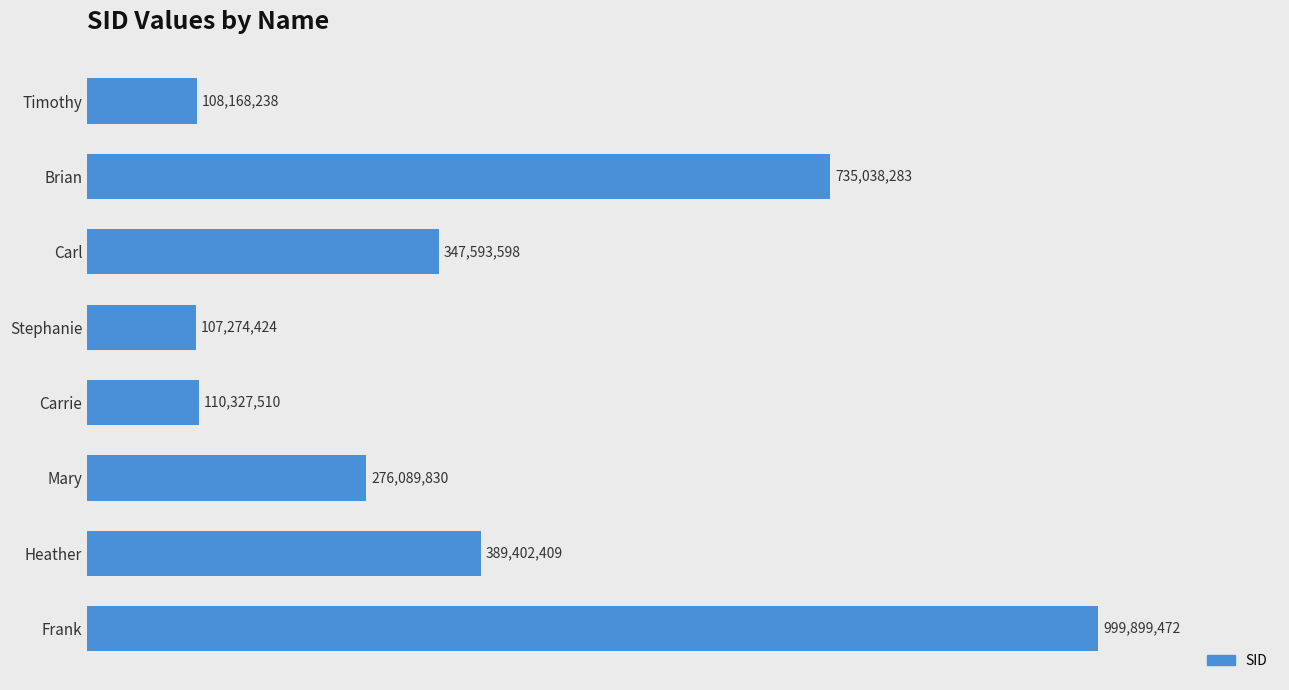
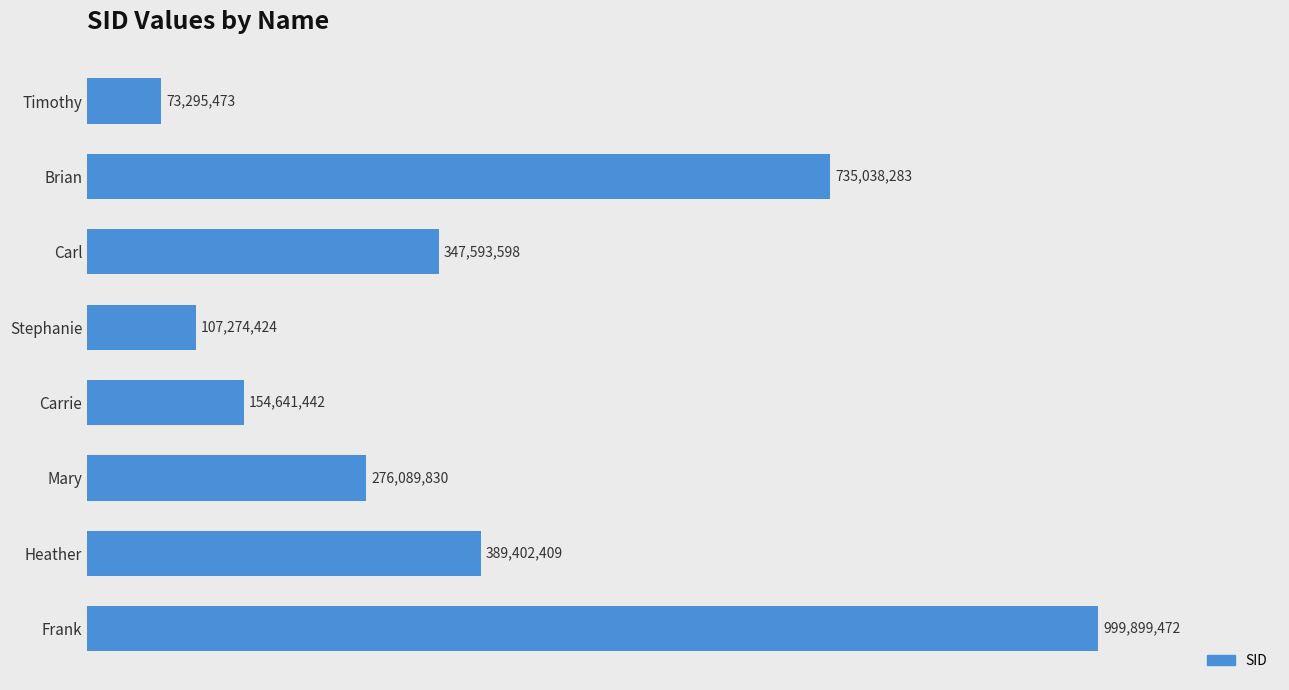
  {
-   "Timothy": "108,168,238",
+   "Timothy": "73,295,473",
    "Brian": "735,038,283",
    "Carl": "347,593,598",
    "Stephanie": "107,274,424",
-   "Carrie": "110,327,510",
+   "Carrie": "154,641,442",
    "Mary": "276,089,830",
    "Heather": "389,402,409",
    "Frank": "999,899,472"
  }
